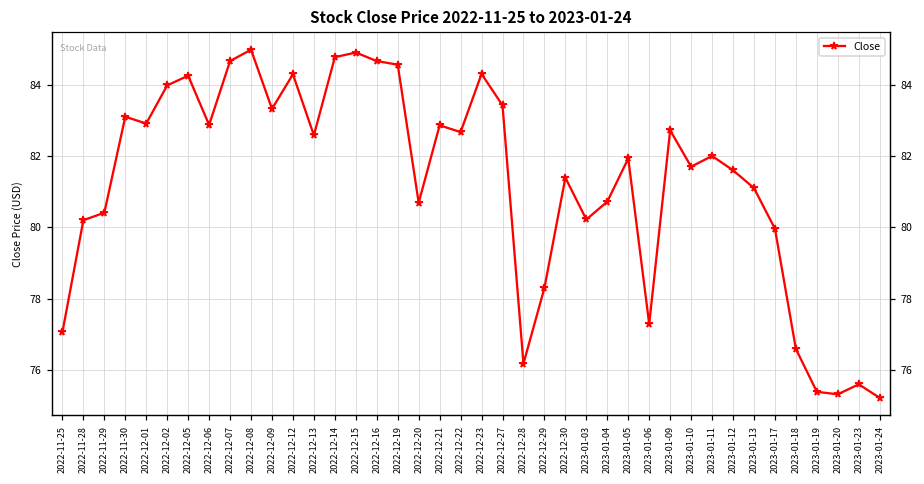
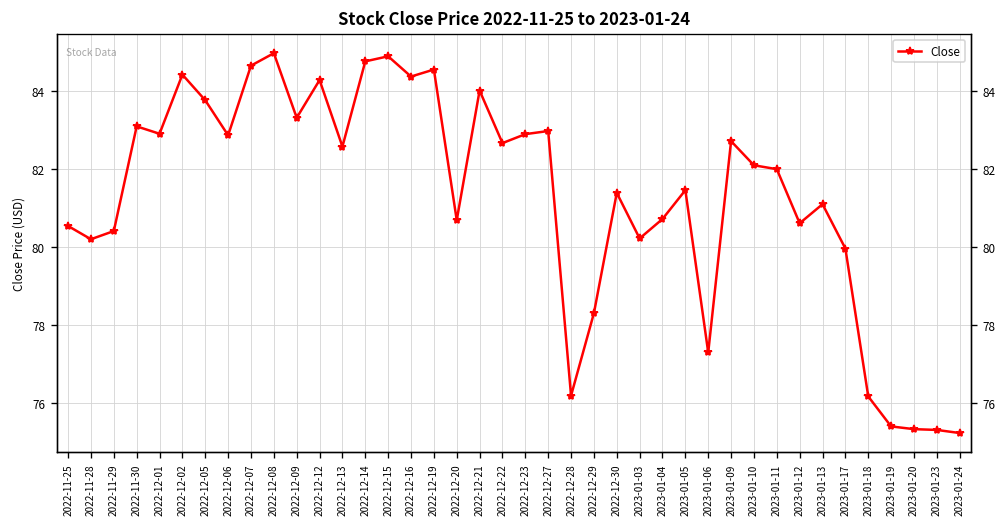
  {
-   "2022-11-25": 77.1,
+   "2022-11-25": 80.5,
    "2022-11-28": 80.2,
    "2022-11-29": 80.4,
    "2022-11-30": 83.1,
    "2022-12-01": 82.9,
-   "2022-12-02": 84.0,
-   "2022-12-05": 84.3,
+   "2022-12-02": 84.4,
+   "2022-12-05": 83.8,
    "2022-12-06": 82.9,
    "2022-12-07": 84.7,
    "2022-12-08": 85.0,
    "2022-12-09": 83.3,
    "2022-12-12": 84.3,
    "2022-12-13": 82.6,
    "2022-12-14": 84.8,
    "2022-12-15": 84.9,
-   "2022-12-16": 84.7,
+   "2022-12-16": 84.4,
    "2022-12-19": 84.6,
    "2022-12-20": 80.7,
-   "2022-12-21": 82.9,
+   "2022-12-21": 84.0,
    "2022-12-22": 82.7,
-   "2022-12-23": 84.3,
-   "2022-12-27": 83.4,
+   "2022-12-23": 82.9,
+   "2022-12-27": 83.0,
    "2022-12-28": 76.2,
    "2022-12-29": 78.3,
    "2022-12-30": 81.4,
    "2023-01-03": 80.2,
    "2023-01-04": 80.7,
-   "2023-01-05": 81.9,
+   "2023-01-05": 81.5,
    "2023-01-06": 77.3,
    "2023-01-09": 82.7,
-   "2023-01-10": 81.7,
+   "2023-01-10": 82.1,
    "2023-01-11": 82.0,
-   "2023-01-12": 81.6,
+   "2023-01-12": 80.6,
    "2023-01-13": 81.1,
    "2023-01-17": 80.0,
-   "2023-01-18": 76.6,
+   "2023-01-18": 76.2,
    "2023-01-19": 75.4,
    "2023-01-20": 75.3,
-   "2023-01-23": 75.6,
+   "2023-01-23": 75.3,
    "2023-01-24": 75.2
  }
